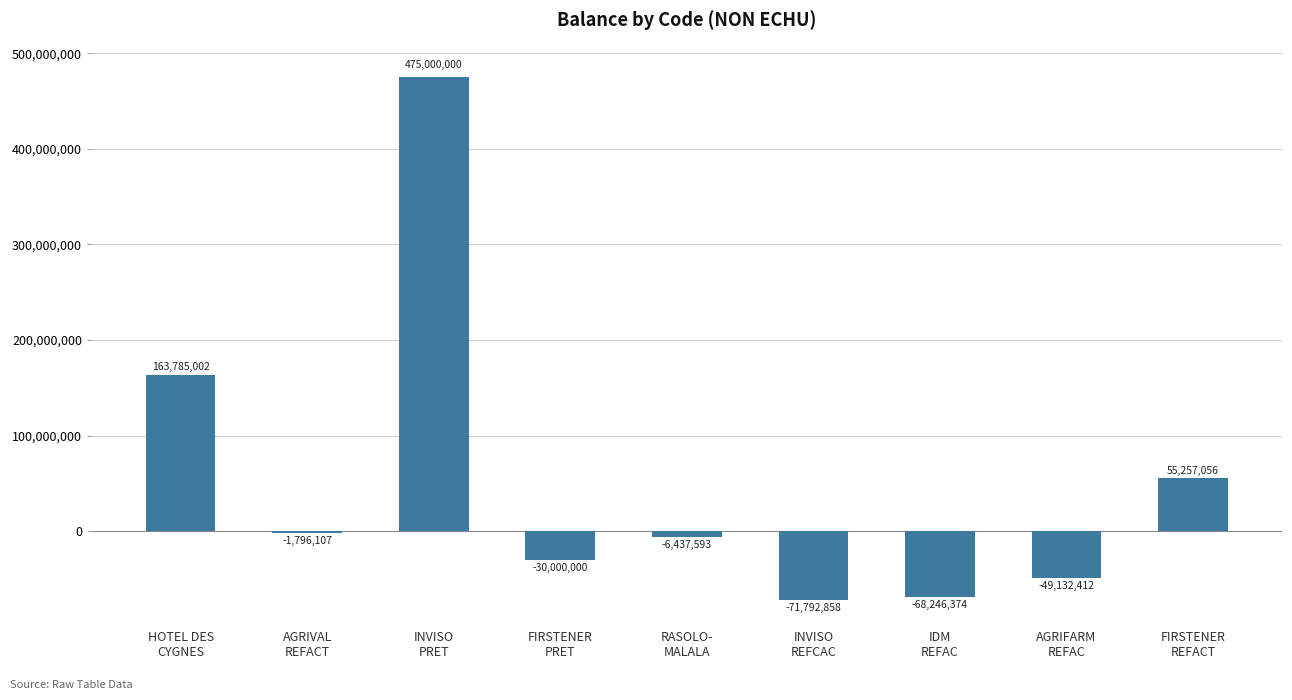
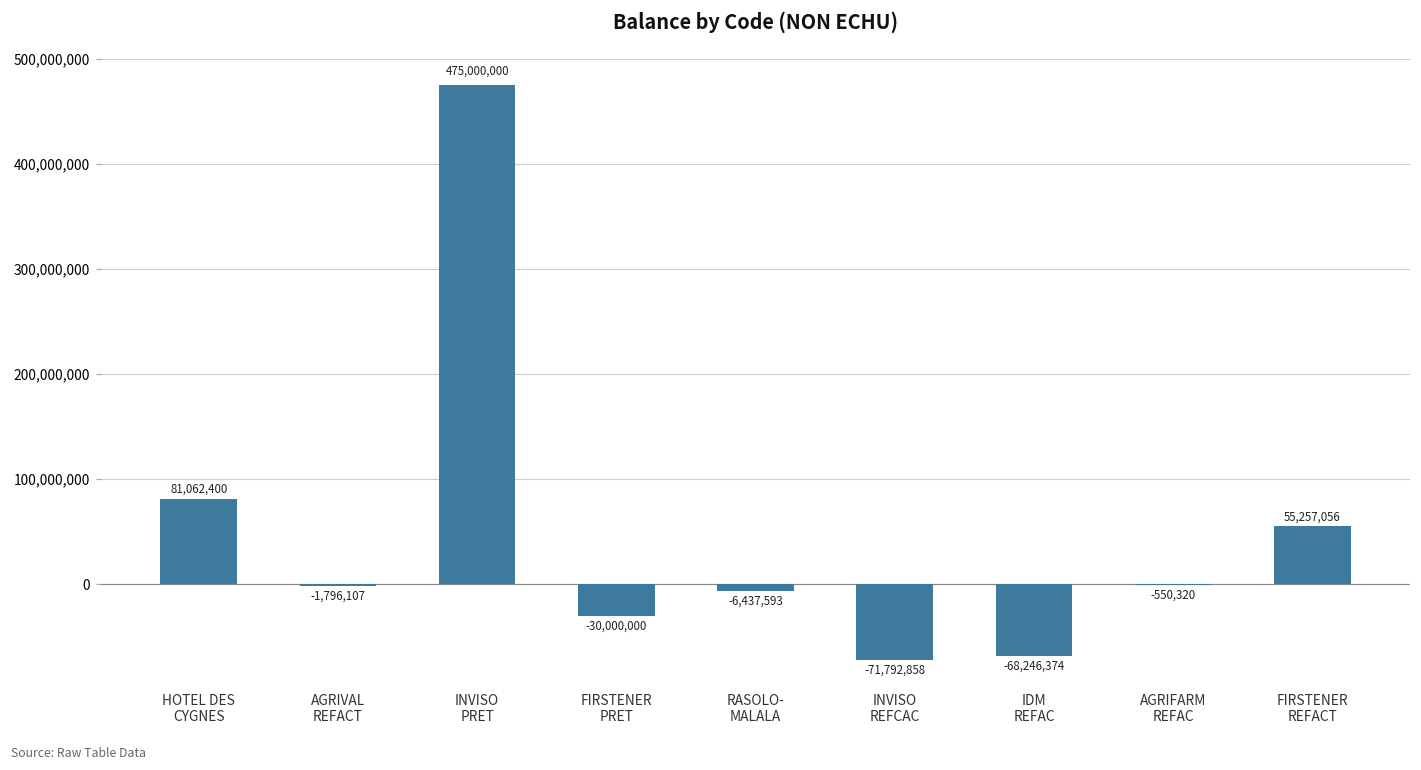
  {
-   "HOTEL DES CYGNES": "163,785,002",
+   "HOTEL DES CYGNES": "81,062,400",
    "AGRIVAL REFACT": "-1,796,107",
    "INVISO PRET": "475,000,000",
    "FIRSTENER PRET": "-30,000,000",
    "RASOLO- MALALA": "-6,437,593",
    "INVISO REFCAC": "-71,792,858",
    "IDM REFAC": "-68,246,374",
-   "AGRIFARM REFAC": "-49,132,412",
+   "AGRIFARM REFAC": "-550,320",
    "FIRSTENER REFACT": "55,257,056"
  }
